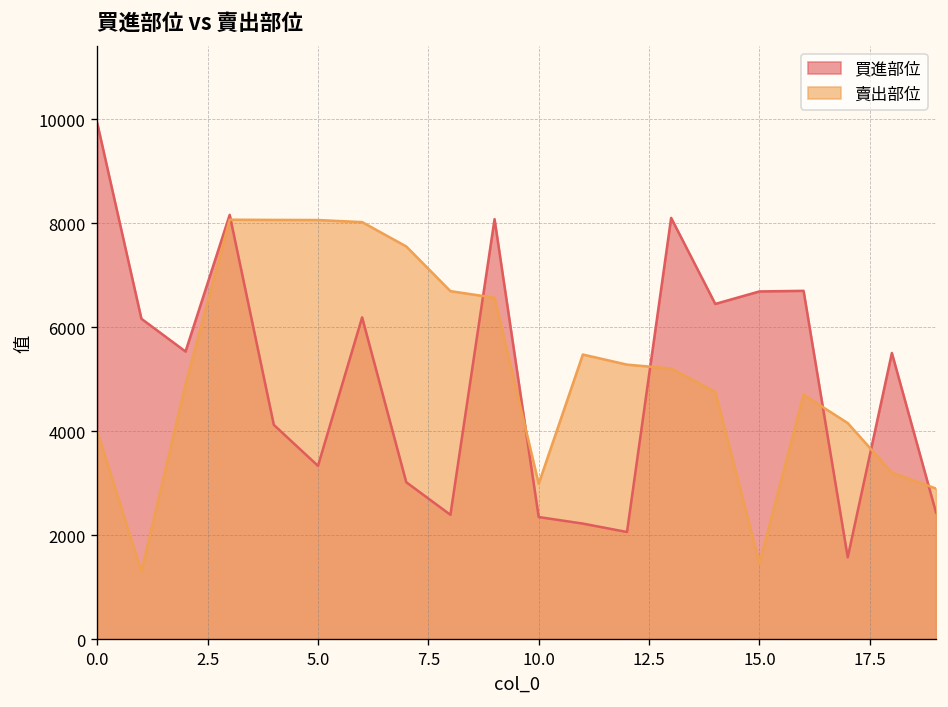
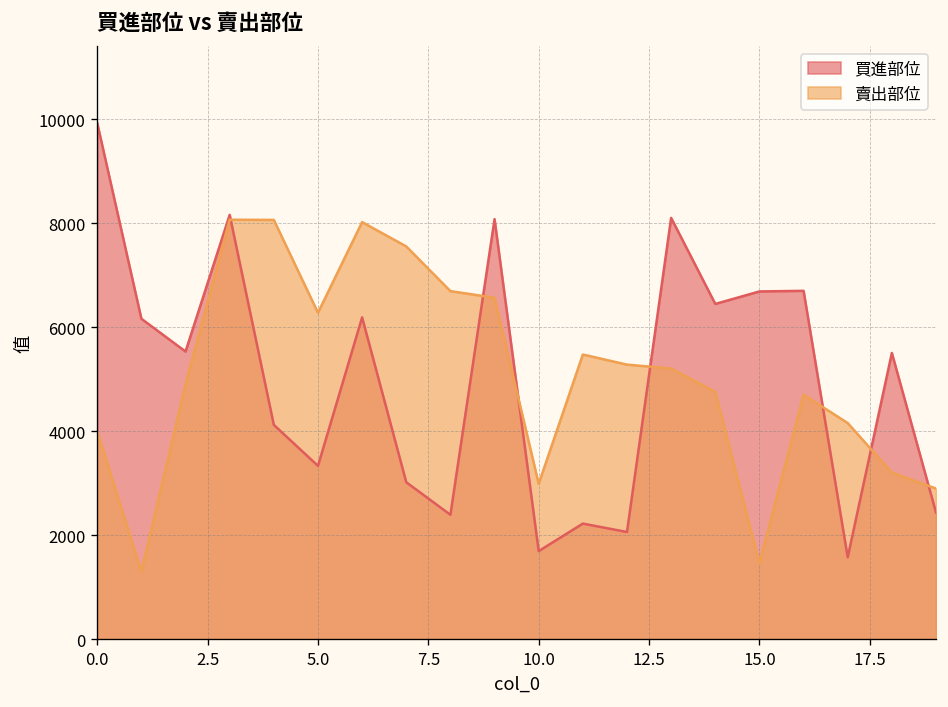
  {
    "買進部位": {
      "0.0": 9900,
      "5.0": 3300,
-     "10.0": 2400,
+     "10.0": 1700,
      "15.0": 6700
    },
    "賣出部位": {
      "0.0": 4000,
-     "5.0": 8100,
+     "5.0": 6300,
      "10.0": 3000,
      "15.0": 1500
    }
  }
